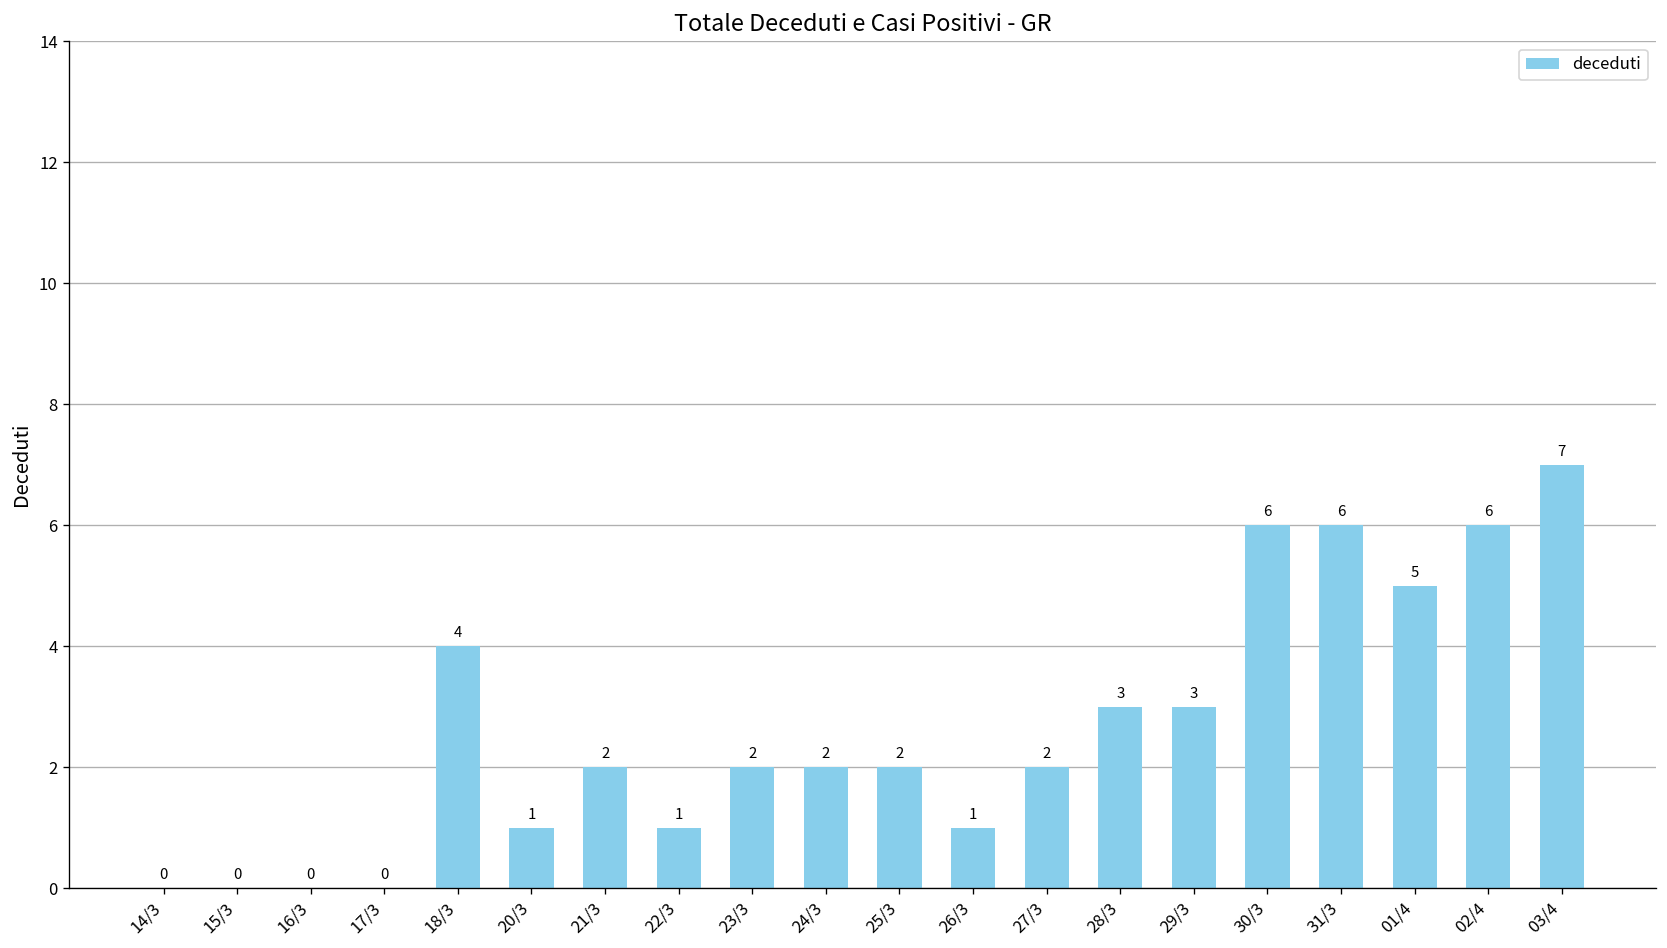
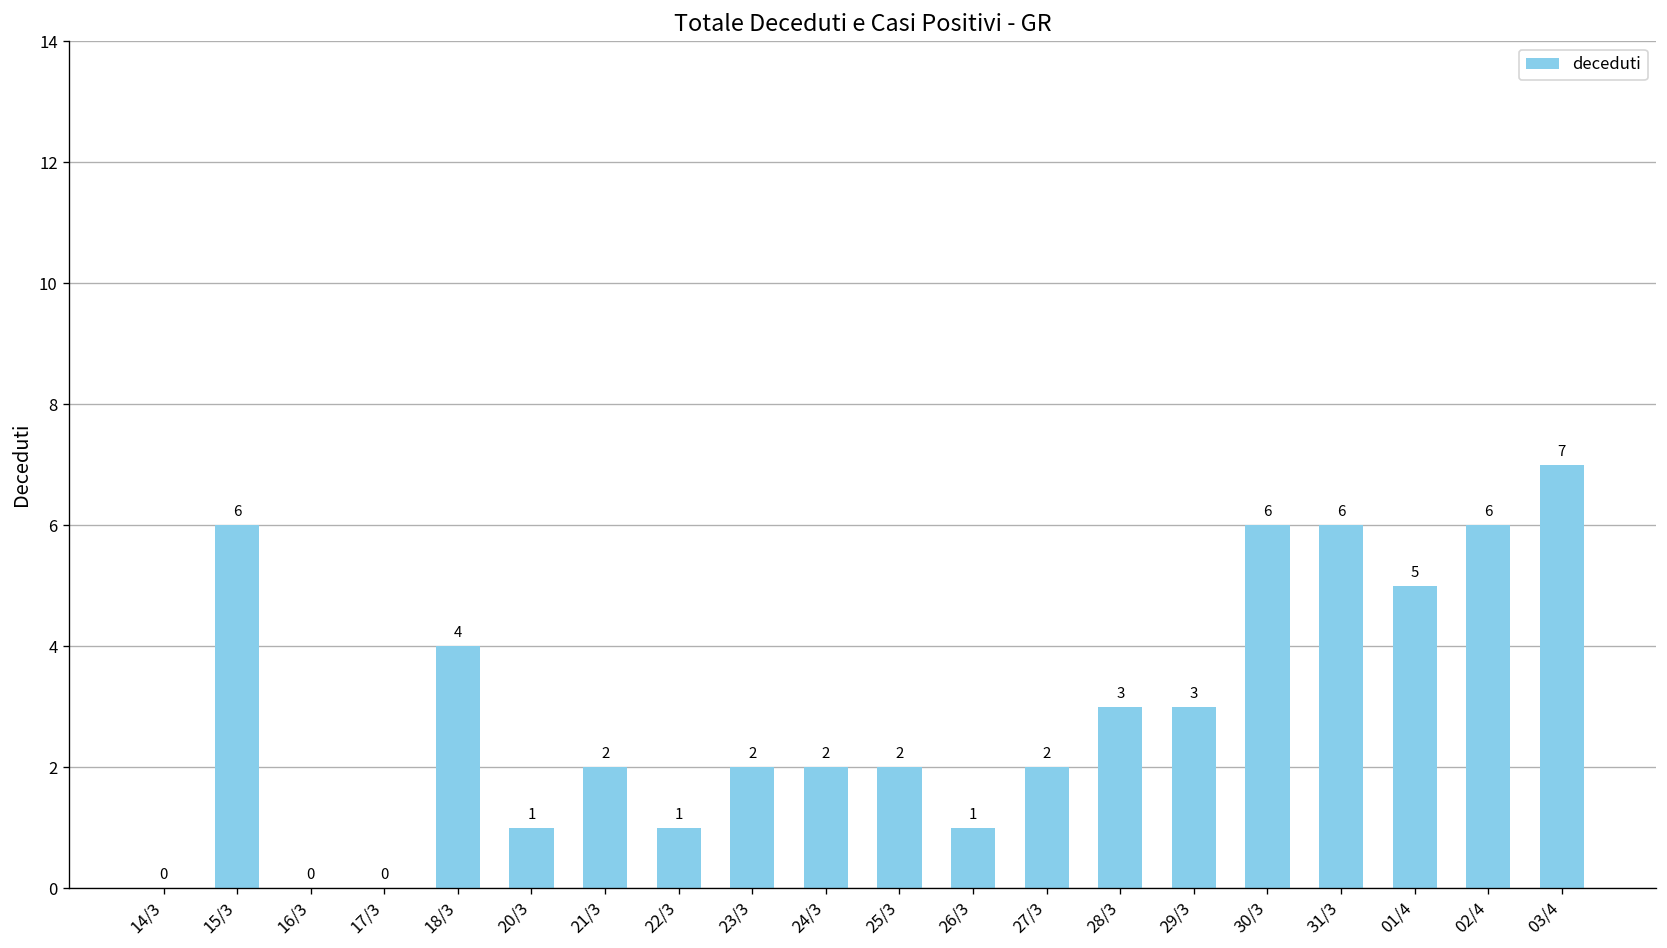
  {
    "14/3": 0,
-   "15/3": 0,
+   "15/3": 6,
    "16/3": 0,
    "17/3": 0,
    "18/3": 4,
    "20/3": 1,
    "21/3": 2,
    "22/3": 1,
    "23/3": 2,
    "24/3": 2,
    "25/3": 2,
    "26/3": 1,
    "27/3": 2,
    "28/3": 3,
    "29/3": 3,
    "30/3": 6,
    "31/3": 6,
    "01/4": 5,
    "02/4": 6,
    "03/4": 7
  }
